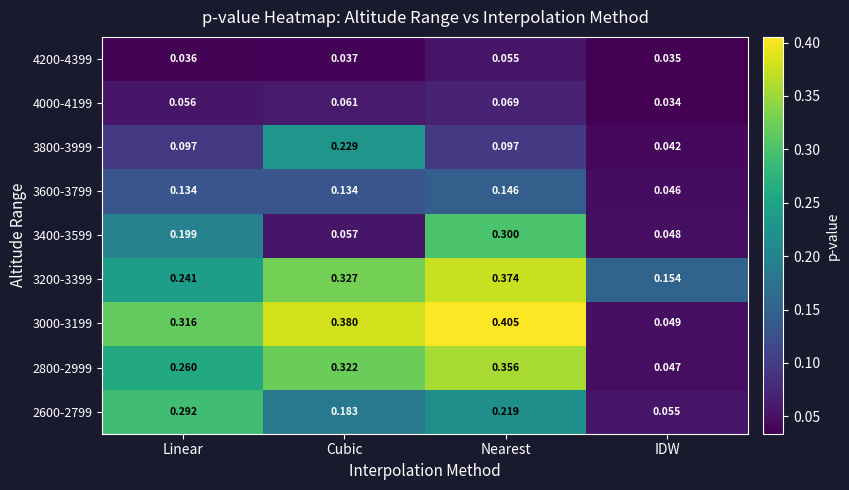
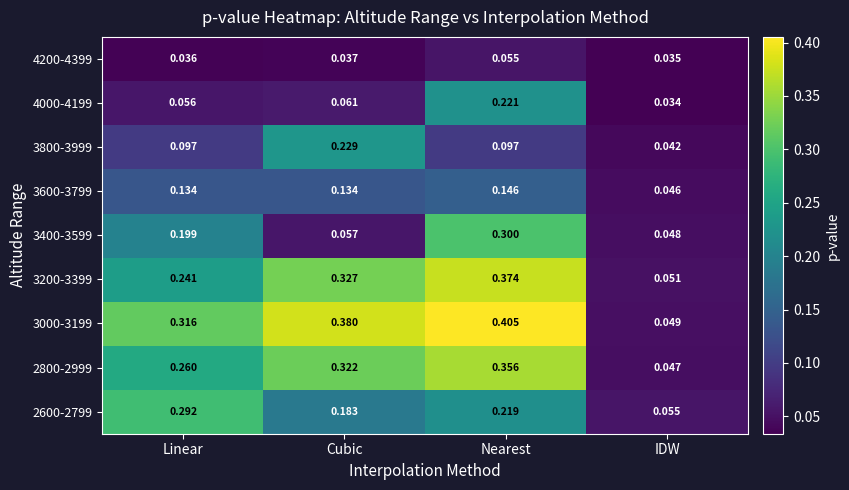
  {
    "4200-4399": {
      "Linear": 0.036,
      "Cubic": 0.037,
      "Nearest": 0.055,
      "IDW": 0.035
    },
    "4000-4199": {
      "Linear": 0.056,
      "Cubic": 0.061,
-     "Nearest": 0.069,
+     "Nearest": 0.221,
      "IDW": 0.034
    },
    "3800-3999": {
      "Linear": 0.097,
      "Cubic": 0.229,
      "Nearest": 0.097,
      "IDW": 0.042
    },
    "3600-3799": {
      "Linear": 0.134,
      "Cubic": 0.134,
      "Nearest": 0.146,
      "IDW": 0.046
    },
    "3400-3599": {
      "Linear": 0.199,
      "Cubic": 0.057,
      "Nearest": 0.300,
      "IDW": 0.048
    },
    "3200-3399": {
      "Linear": 0.241,
      "Cubic": 0.327,
      "Nearest": 0.374,
-     "IDW": 0.154
+     "IDW": 0.051
    },
    "3000-3199": {
      "Linear": 0.316,
      "Cubic": 0.380,
      "Nearest": 0.405,
      "IDW": 0.049
    },
    "2800-2999": {
      "Linear": 0.260,
      "Cubic": 0.322,
      "Nearest": 0.356,
      "IDW": 0.047
    },
    "2600-2799": {
      "Linear": 0.292,
      "Cubic": 0.183,
      "Nearest": 0.219,
      "IDW": 0.055
    }
  }
